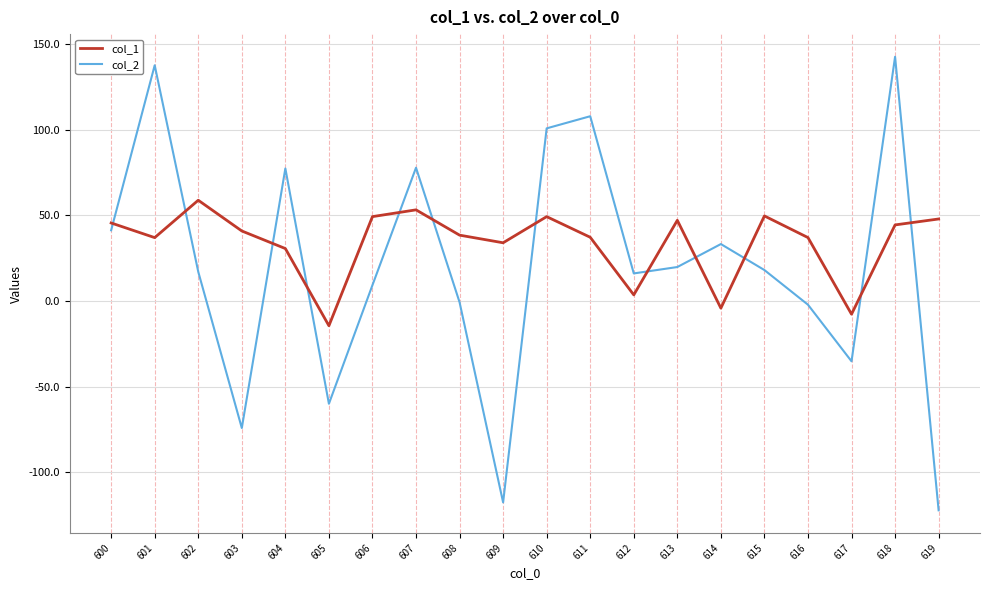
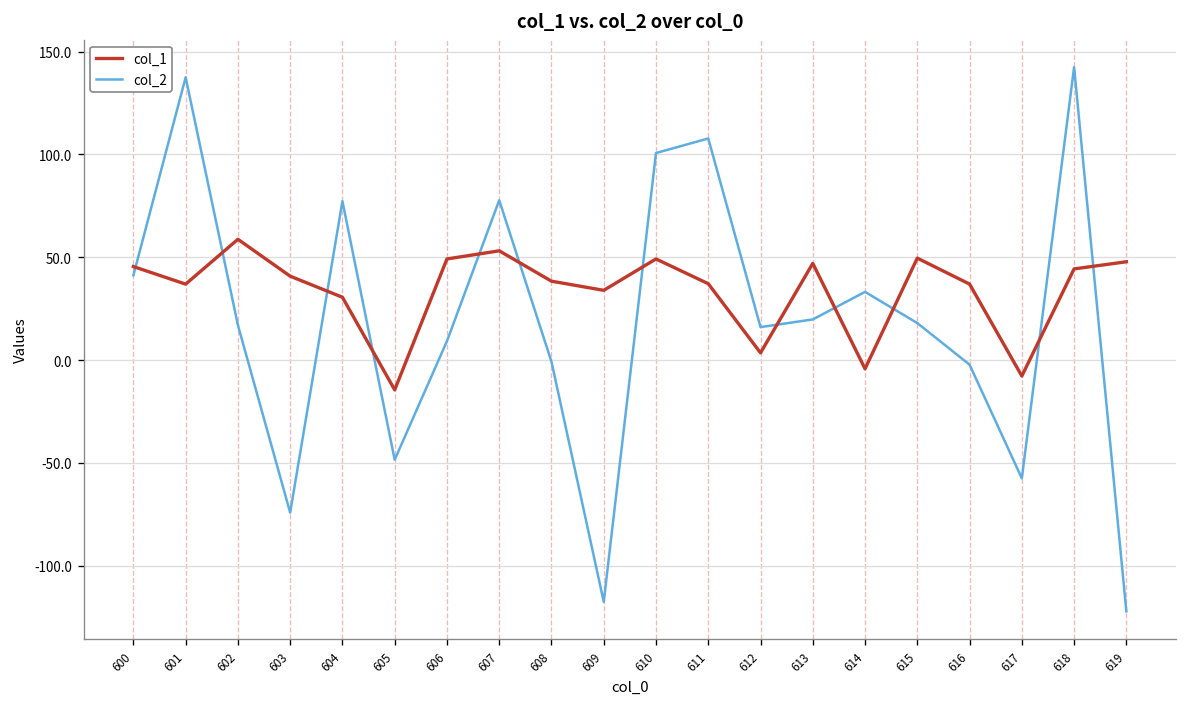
  {
    "col_1": {
      "600": 45,
      "601": 37,
      "602": 59,
      "603": 41,
      "604": 31,
      "605": -14,
      "606": 49,
      "607": 53,
      "608": 38,
      "609": 34,
      "610": 49,
      "611": 37,
      "612": 4,
      "613": 47,
      "614": -4,
      "615": 50,
      "616": 37,
      "617": -8,
      "618": 44,
      "619": 48
    },
    "col_2": {
      "600": 41,
      "601": 138,
      "602": 17,
      "603": -74,
      "604": 77,
-     "605": -60,
+     "605": -48,
      "606": 9,
      "607": 78,
      "608": -1,
      "609": -118,
      "610": 101,
      "611": 108,
      "612": 16,
      "613": 20,
      "614": 33,
      "615": 18,
      "616": -2,
-     "617": -35,
+     "617": -57,
      "618": 142,
      "619": -122
    }
  }
